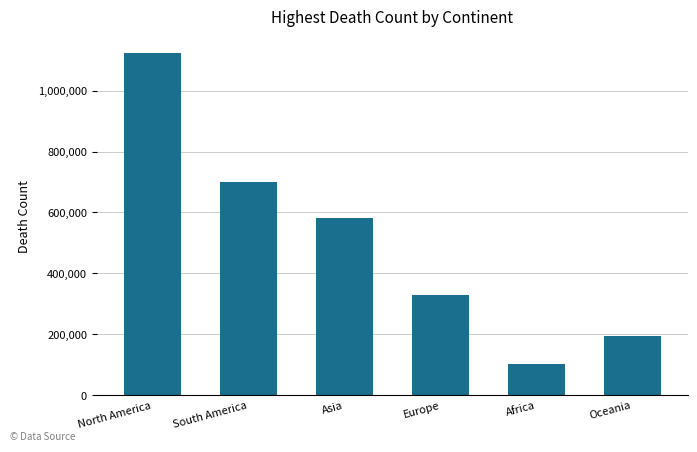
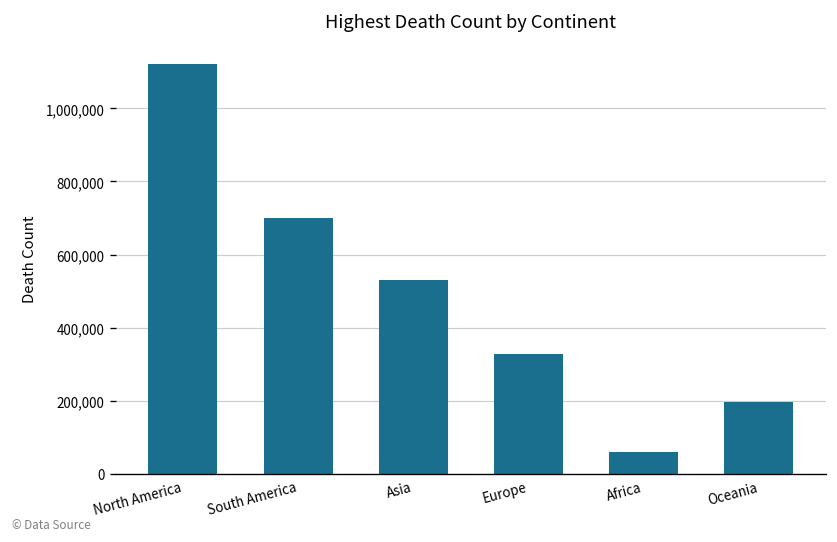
  {
    "North America": "1,120,000",
    "South America": "700,000",
-   "Asia": "580,000",
+   "Asia": "530,000",
    "Europe": "330,000",
-   "Africa": "100,000",
+   "Africa": "60,000",
    "Oceania": "200,000"
  }
